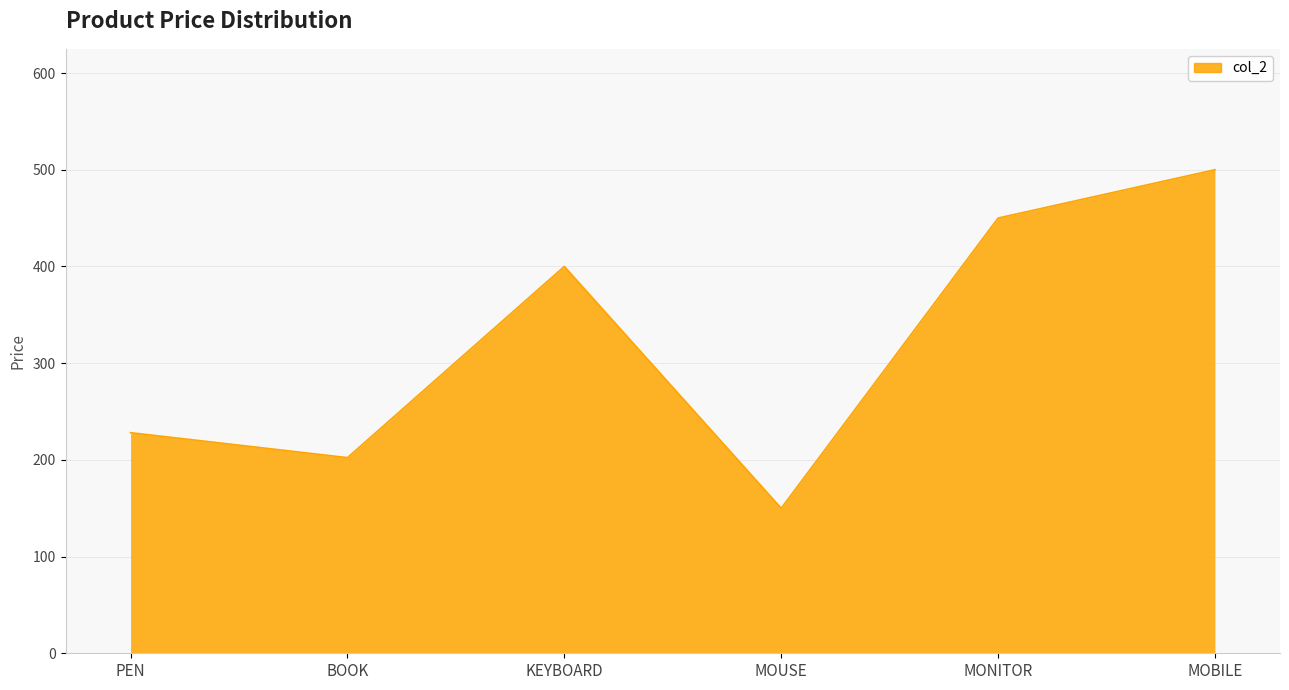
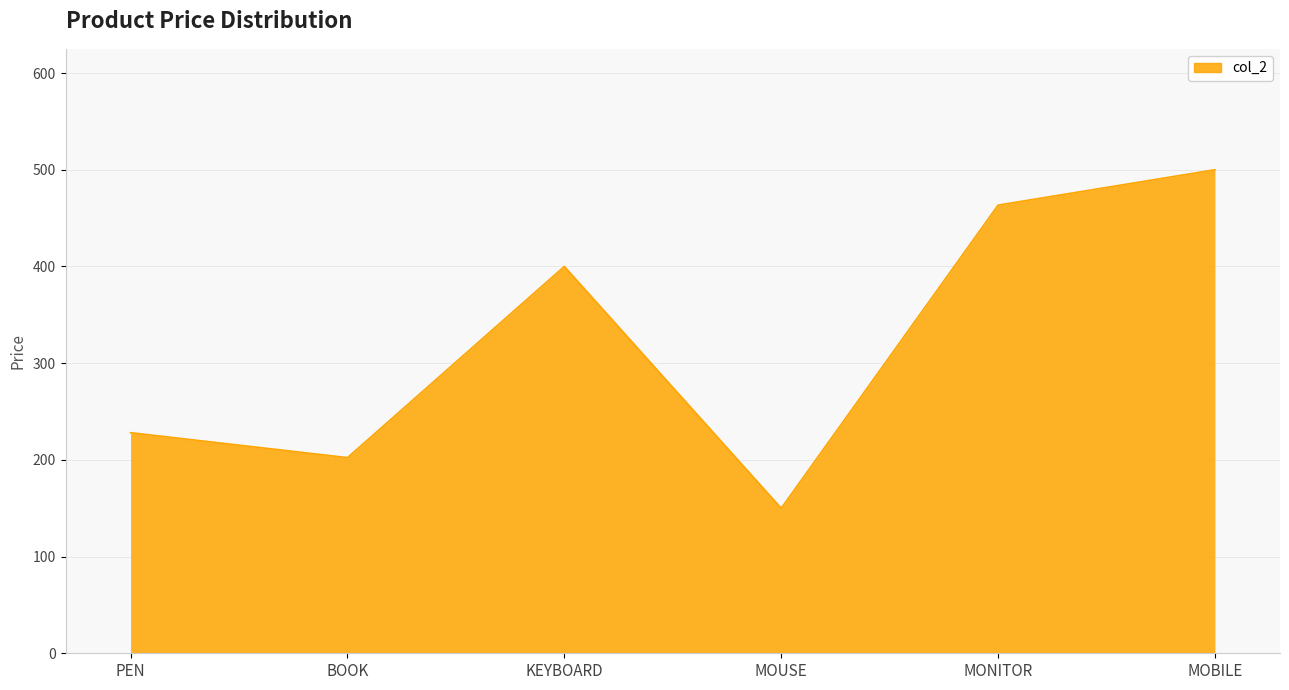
  {
    "PEN": 230,
    "BOOK": 200,
    "KEYBOARD": 400,
    "MOUSE": 150,
-   "MONITOR": 450,
+   "MONITOR": 460,
    "MOBILE": 500
  }
